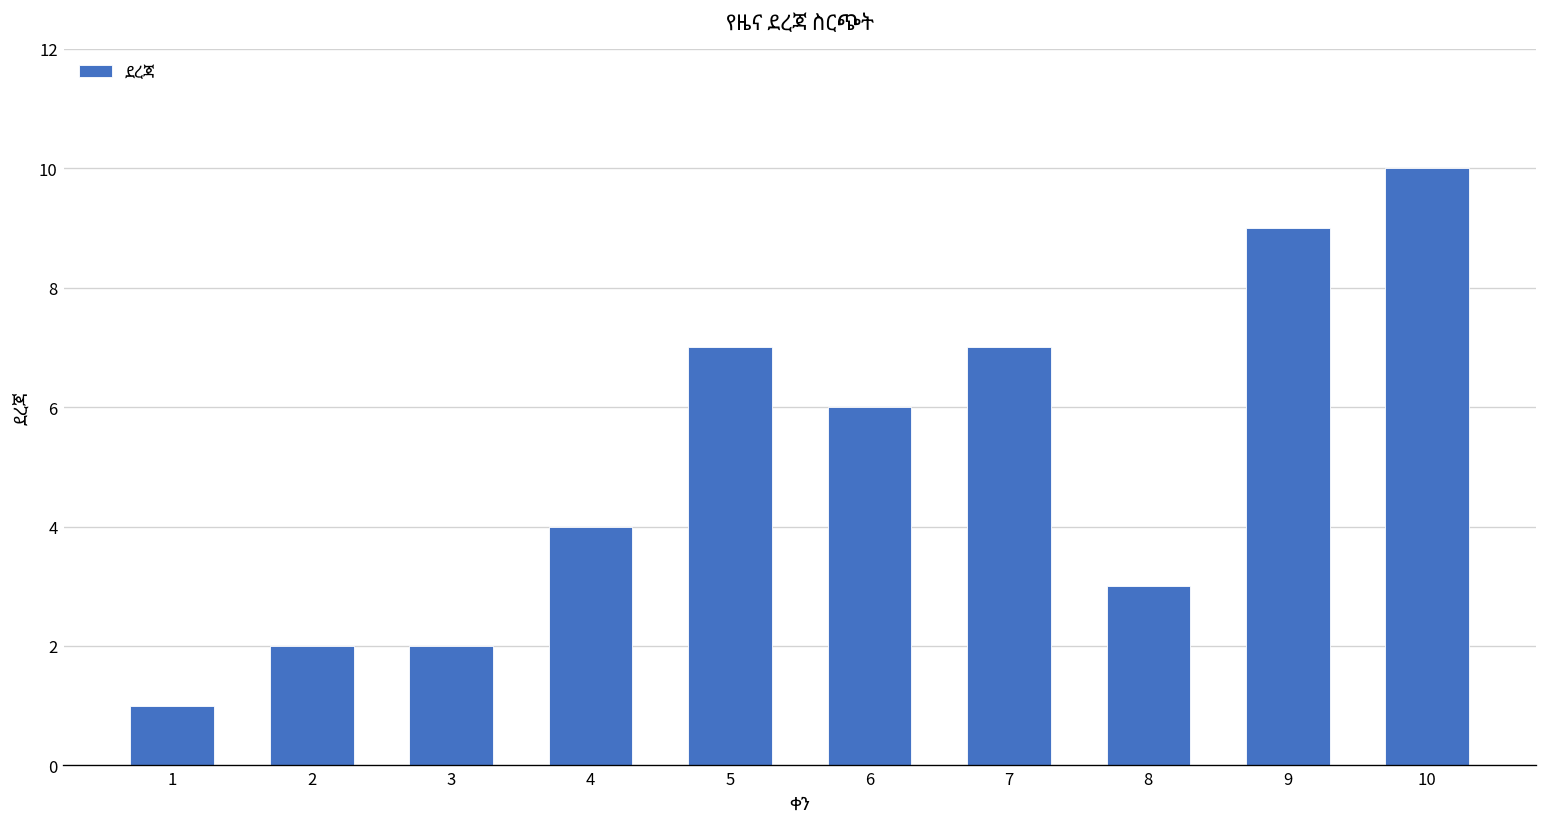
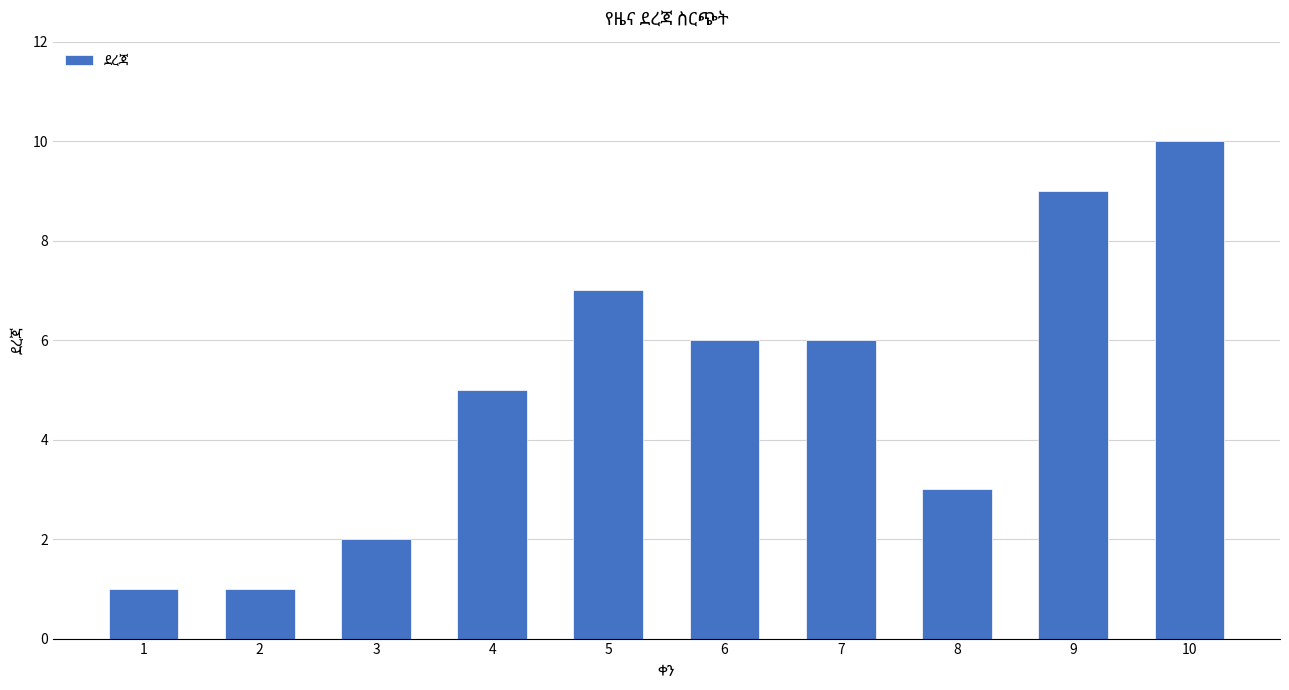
  {
    "1": 1,
-   "2": 2,
+   "2": 1,
    "3": 2,
-   "4": 4,
+   "4": 5,
    "5": 7,
    "6": 6,
-   "7": 7,
+   "7": 6,
    "8": 3,
    "9": 9,
    "10": 10
  }
